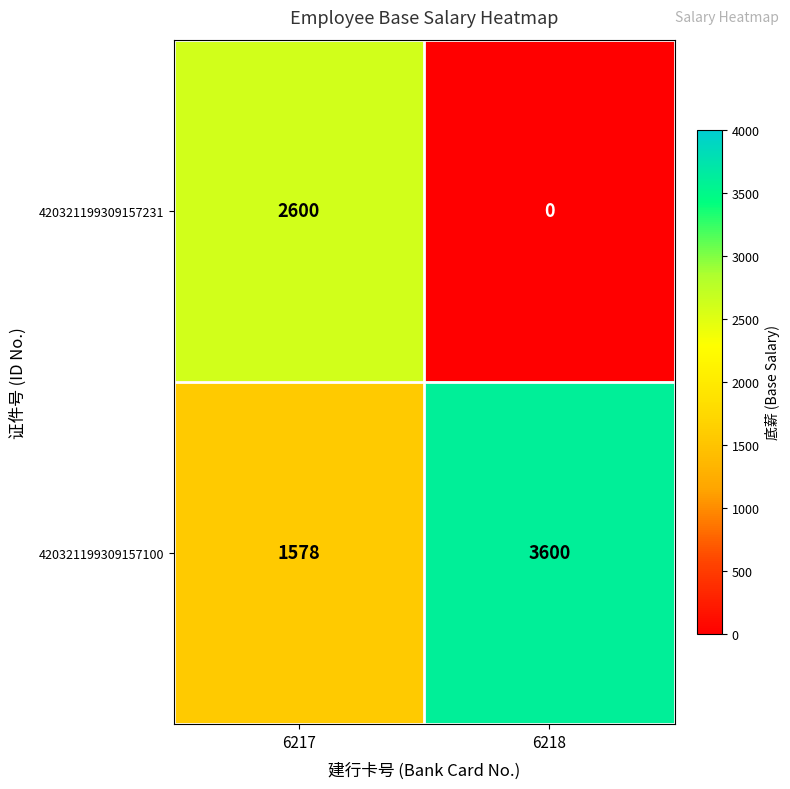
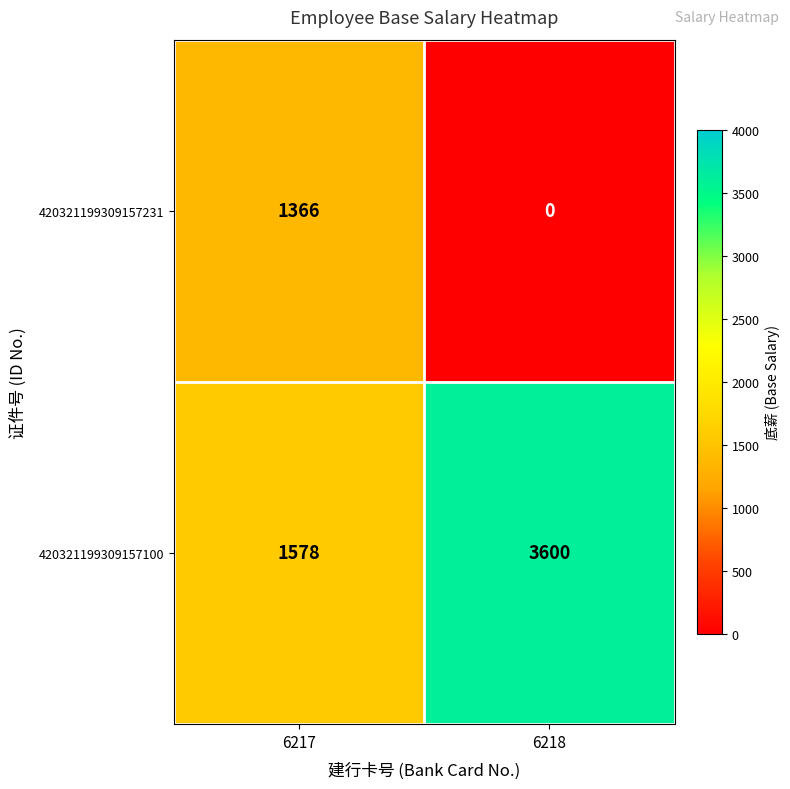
  {
    "420321199309157231": {
-     "6217": 2600,
+     "6217": 1366,
      "6218": 0
    },
    "420321199309157100": {
      "6217": 1578,
      "6218": 3600
    }
  }
